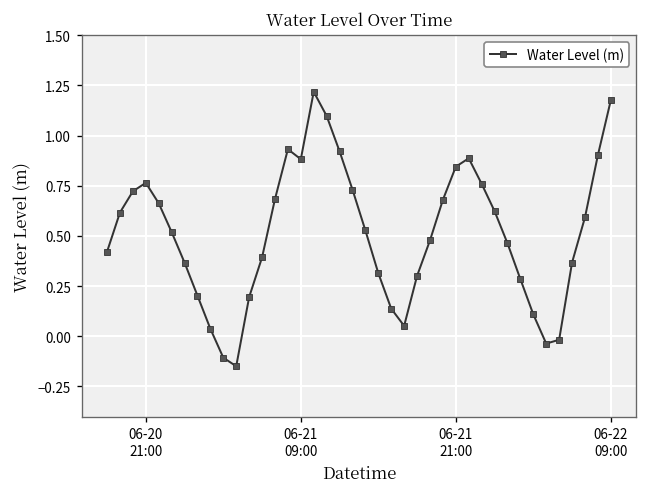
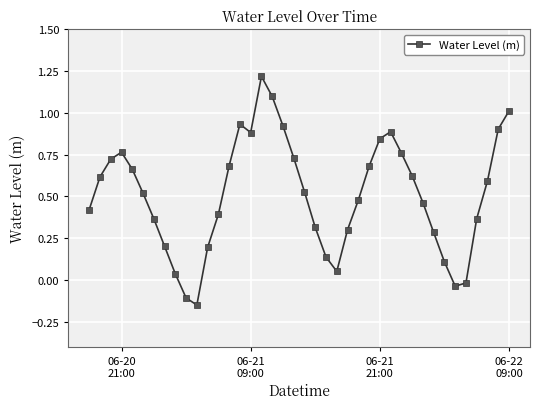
  {
    "06-20 21:00": 0.76,
    "06-21 09:00": 0.88,
    "06-21 21:00": 0.84,
-   "06-22 09:00": 1.18
+   "06-22 09:00": 1.01
  }
